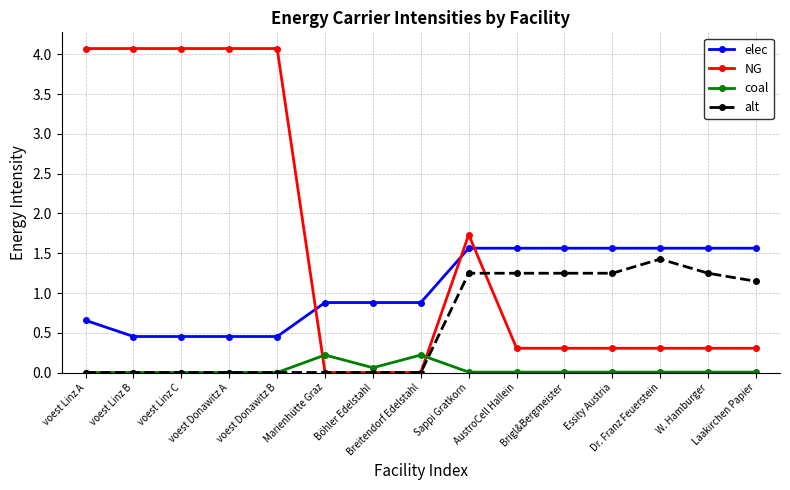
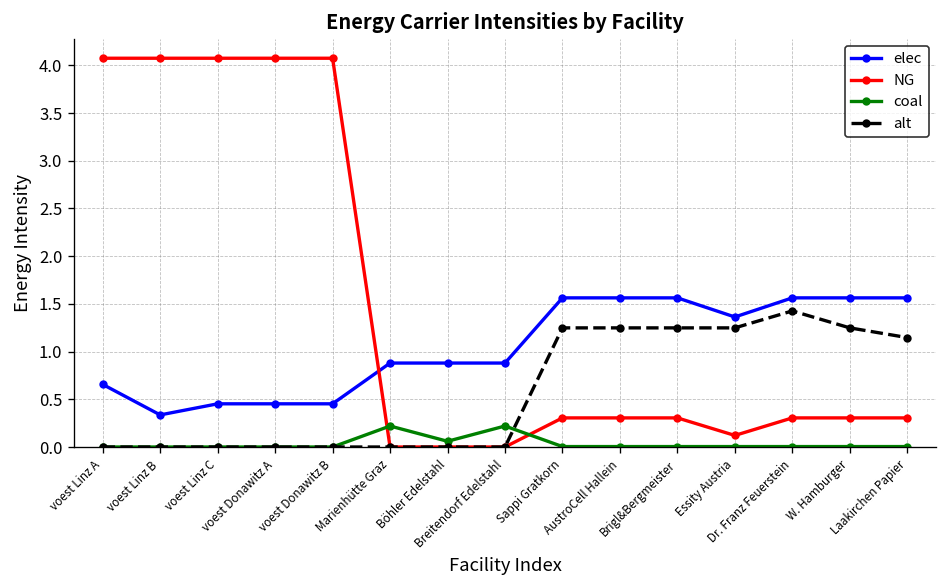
  {
    "elec": {
      "voest Linz A": 0.7,
-     "voest Linz B": 0.5,
+     "voest Linz B": 0.3,
      "voest Linz C": 0.5,
      "voest Donawitz A": 0.5,
      "voest Donawitz B": 0.5,
      "Marienhütte Graz": 0.9,
      "Böhler Edelstahl": 0.9,
      "Breitendorf Edelstahl": 0.9,
      "Sappi Gratkorn": 1.6,
      "AustroCell Hallein": 1.6,
      "Brigl&Bergmeister": 1.6,
-     "Essity Austria": 1.6,
+     "Essity Austria": 1.4,
      "Dr. Franz Feuerstein": 1.6,
      "W. Hamburger": 1.6,
      "Laakirchen Papier": 1.6
    },
    "NG": {
      "voest Linz A": 4.1,
      "voest Linz B": 4.1,
      "voest Linz C": 4.1,
      "voest Donawitz A": 4.1,
      "voest Donawitz B": 4.1,
-     "Sappi Gratkorn": 1.7,
+     "Sappi Gratkorn": 0.3,
      "AustroCell Hallein": 0.3,
      "Brigl&Bergmeister": 0.3,
-     "Essity Austria": 0.3,
+     "Essity Austria": 0.1,
      "Dr. Franz Feuerstein": 0.3,
      "W. Hamburger": 0.3,
      "Laakirchen Papier": 0.3
    },
    "coal": {
      "Marienhütte Graz": 0.2,
      "Böhler Edelstahl": 0.1,
      "Breitendorf Edelstahl": 0.2,
      "Sappi Gratkorn": 0.0,
      "AustroCell Hallein": 0.0,
      "Brigl&Bergmeister": 0.0,
      "Essity Austria": 0.0,
      "Dr. Franz Feuerstein": 0.0,
      "W. Hamburger": 0.0,
      "Laakirchen Papier": 0.0
    },
    "alt": {
      "Sappi Gratkorn": 1.2,
      "AustroCell Hallein": 1.2,
      "Brigl&Bergmeister": 1.2,
      "Essity Austria": 1.2,
      "Dr. Franz Feuerstein": 1.4,
      "W. Hamburger": 1.2,
      "Laakirchen Papier": 1.1
    }
  }
